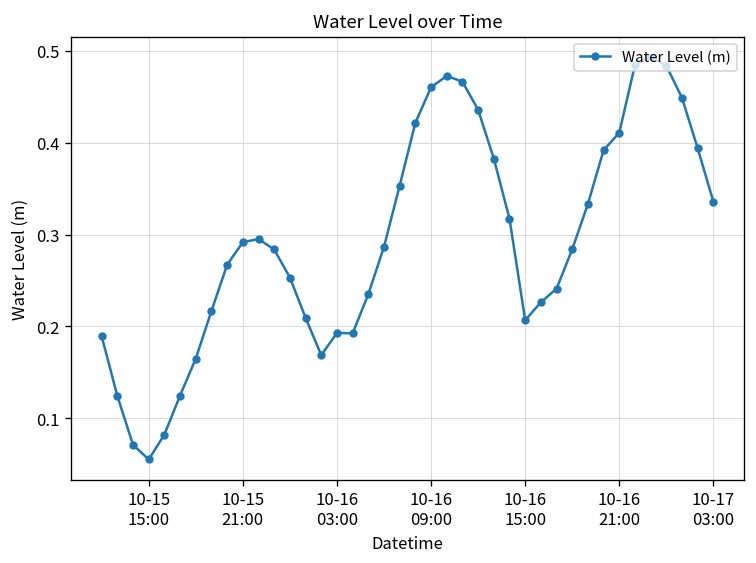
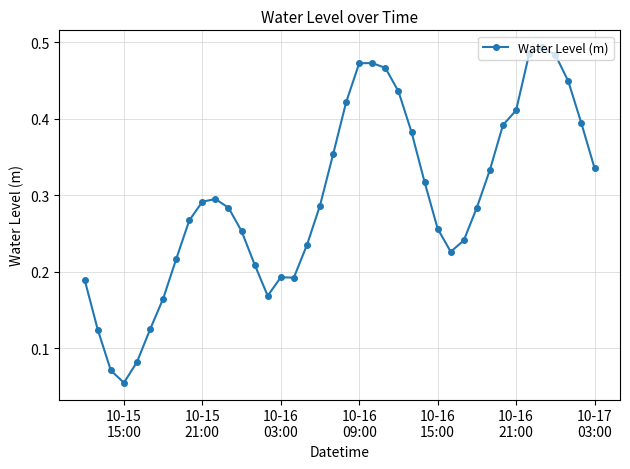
  {
    "10-15 15:00": 0.06,
    "10-15 21:00": 0.29,
    "10-16 03:00": 0.19,
-   "10-16 09:00": 0.46,
-   "10-16 15:00": 0.21,
+   "10-16 09:00": 0.47,
+   "10-16 15:00": 0.26,
    "10-16 21:00": 0.41,
    "10-17 03:00": 0.34
  }
